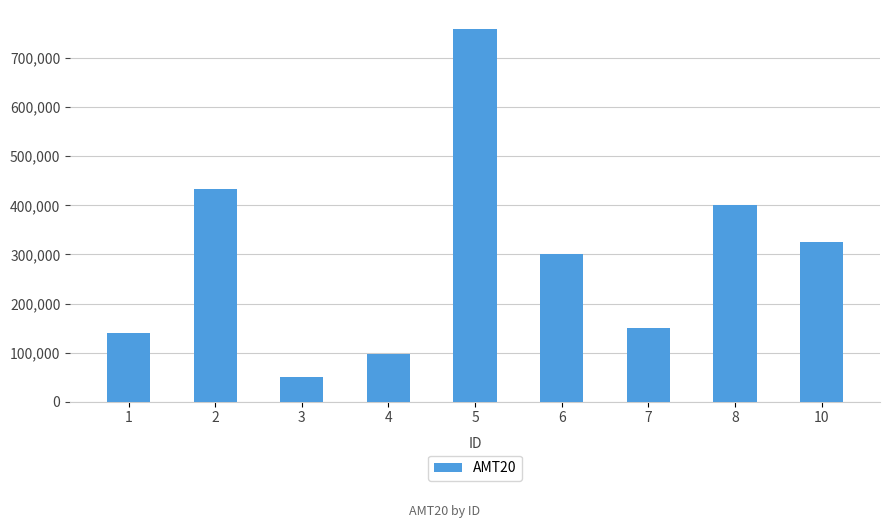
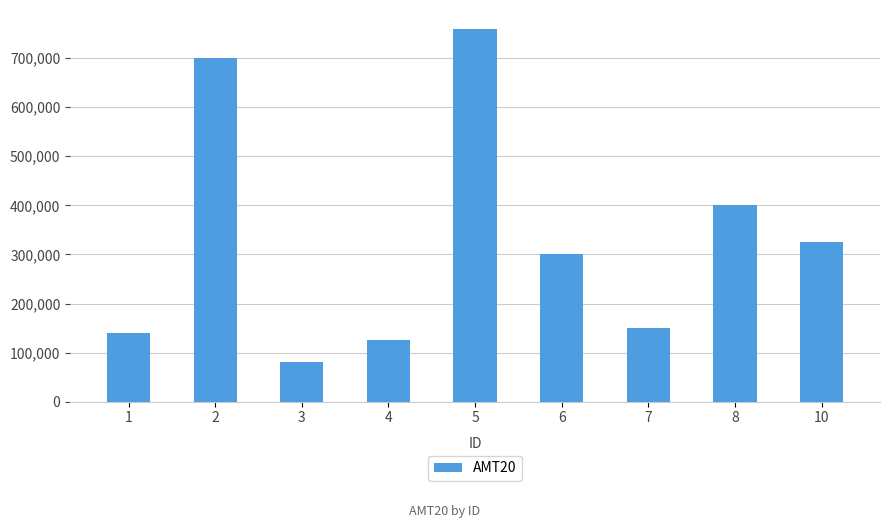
  {
    "1": "140,000",
-   "2": "430,000",
-   "3": "50,000",
-   "4": "100,000",
+   "2": "700,000",
+   "3": "80,000",
+   "4": "130,000",
    "5": "760,000",
    "6": "300,000",
    "7": "150,000",
    "8": "400,000",
    "10": "330,000"
  }
